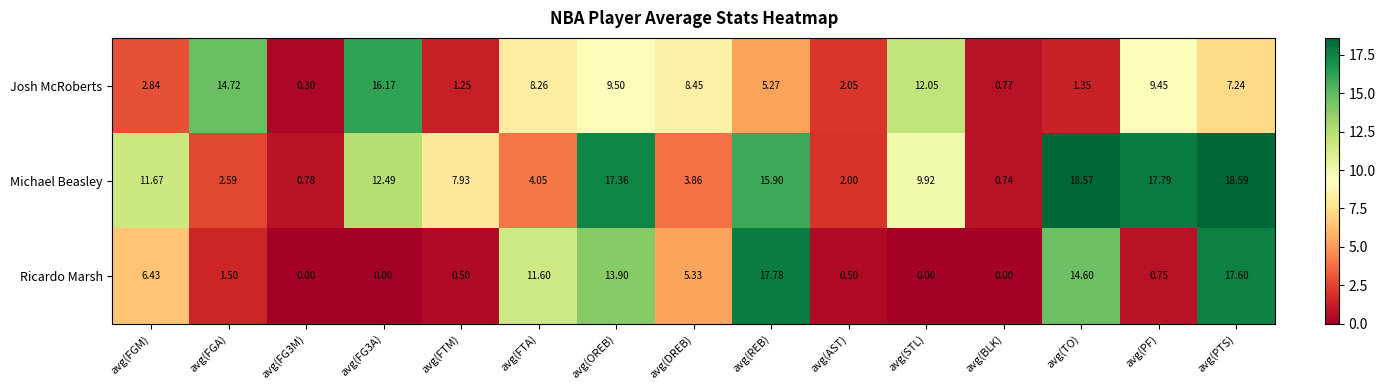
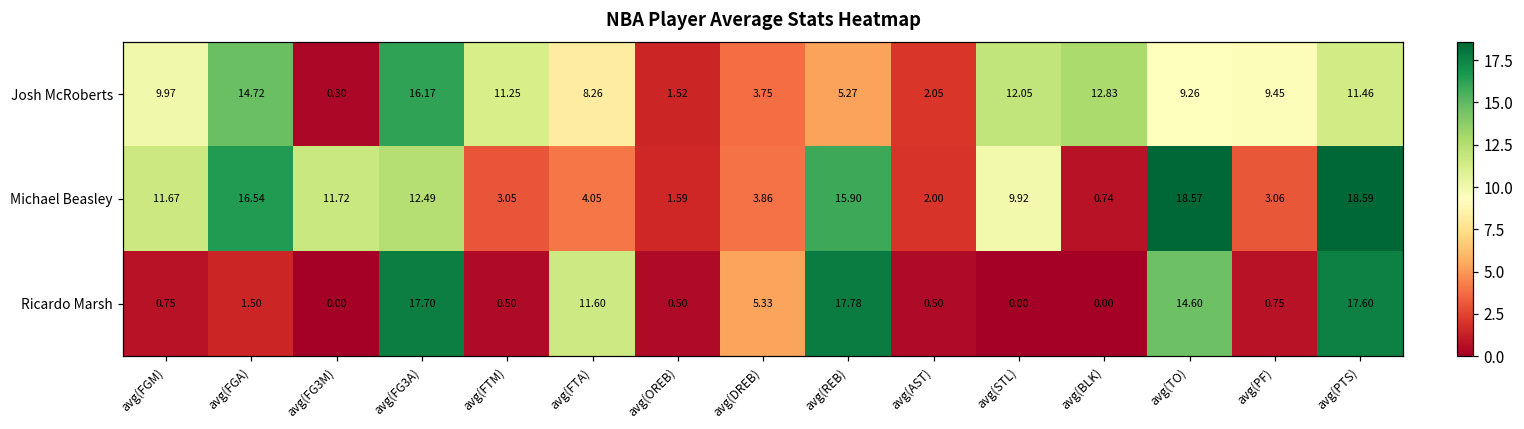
  {
    "Josh McRoberts": {
-     "avg(FGM)": 2.84,
+     "avg(FGM)": 9.97,
      "avg(FGA)": 14.72,
      "avg(FG3M)": 0.30,
      "avg(FG3A)": 16.17,
-     "avg(FTM)": 1.25,
+     "avg(FTM)": 11.25,
      "avg(FTA)": 8.26,
-     "avg(OREB)": 9.50,
-     "avg(DREB)": 8.45,
+     "avg(OREB)": 1.52,
+     "avg(DREB)": 3.75,
      "avg(REB)": 5.27,
      "avg(AST)": 2.05,
      "avg(STL)": 12.05,
-     "avg(BLK)": 0.77,
-     "avg(TO)": 1.35,
+     "avg(BLK)": 12.83,
+     "avg(TO)": 9.26,
      "avg(PF)": 9.45,
-     "avg(PTS)": 7.24
+     "avg(PTS)": 11.46
    },
    "Michael Beasley": {
      "avg(FGM)": 11.67,
-     "avg(FGA)": 2.59,
-     "avg(FG3M)": 0.78,
+     "avg(FGA)": 16.54,
+     "avg(FG3M)": 11.72,
      "avg(FG3A)": 12.49,
-     "avg(FTM)": 7.93,
+     "avg(FTM)": 3.05,
      "avg(FTA)": 4.05,
-     "avg(OREB)": 17.36,
+     "avg(OREB)": 1.59,
      "avg(DREB)": 3.86,
      "avg(REB)": 15.90,
      "avg(AST)": 2.00,
      "avg(STL)": 9.92,
      "avg(BLK)": 0.74,
      "avg(TO)": 18.57,
-     "avg(PF)": 17.79,
+     "avg(PF)": 3.06,
      "avg(PTS)": 18.59
    },
    "Ricardo Marsh": {
-     "avg(FGM)": 6.43,
+     "avg(FGM)": 0.75,
      "avg(FGA)": 1.50,
      "avg(FG3M)": 0.00,
-     "avg(FG3A)": 0.00,
+     "avg(FG3A)": 17.70,
      "avg(FTM)": 0.50,
      "avg(FTA)": 11.60,
-     "avg(OREB)": 13.90,
+     "avg(OREB)": 0.50,
      "avg(DREB)": 5.33,
      "avg(REB)": 17.78,
      "avg(AST)": 0.50,
      "avg(STL)": 0.00,
      "avg(BLK)": 0.00,
      "avg(TO)": 14.60,
      "avg(PF)": 0.75,
      "avg(PTS)": 17.60
    }
  }
